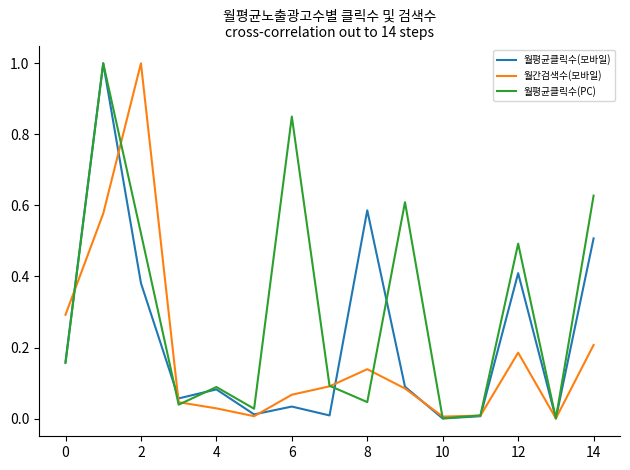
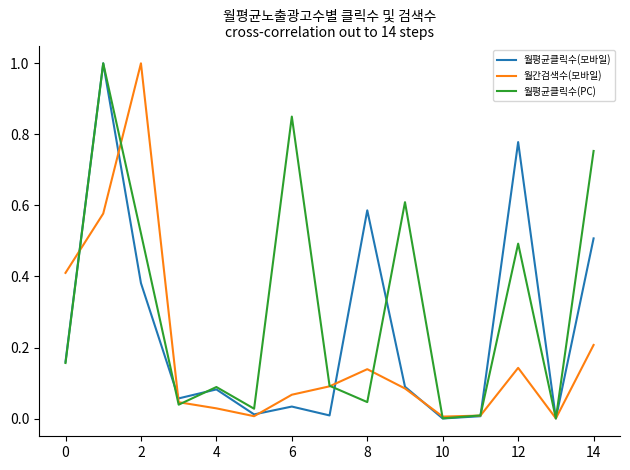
  {
    "월평균클릭수(모바일)": {
      "2": 0.38,
      "6": 0.03,
      "8": 0.59,
-     "12": 0.41,
+     "12": 0.78,
      "14": 0.51
    },
    "월간검색수(모바일)": {
-     "0": 0.29,
+     "0": 0.41,
      "2": 1.00,
      "4": 0.03,
      "6": 0.07,
      "8": 0.14,
-     "12": 0.19,
+     "12": 0.14,
      "14": 0.21
    },
    "월평균클릭수(PC)": {
      "2": 0.52,
      "6": 0.85,
      "8": 0.05,
      "12": 0.49,
-     "14": 0.63
+     "14": 0.75
    }
  }
